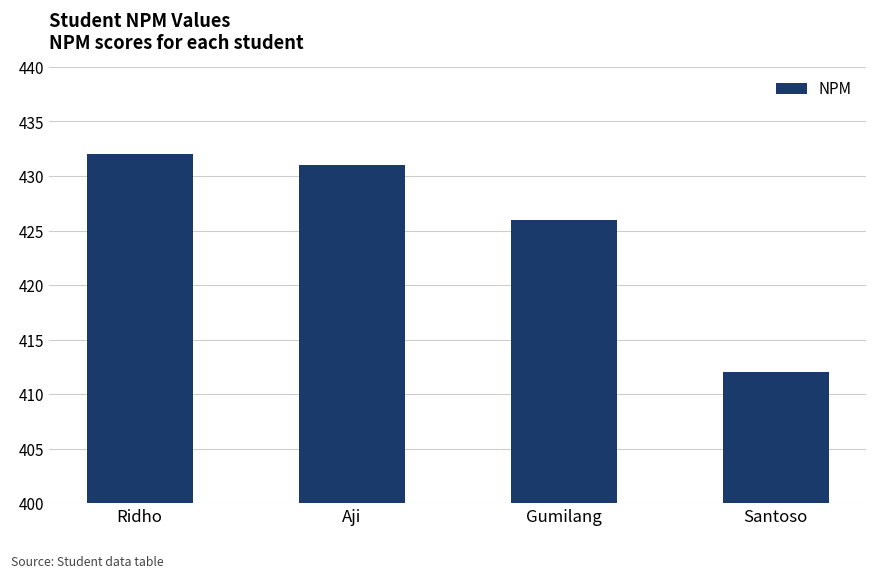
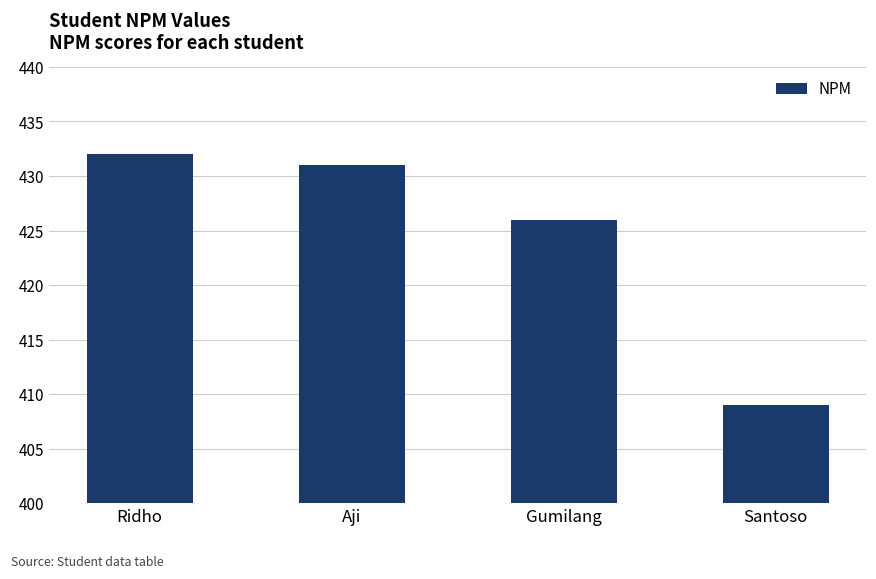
  {
    "Ridho": 432,
    "Aji": 431,
    "Gumilang": 426,
-   "Santoso": 412
+   "Santoso": 409
  }
